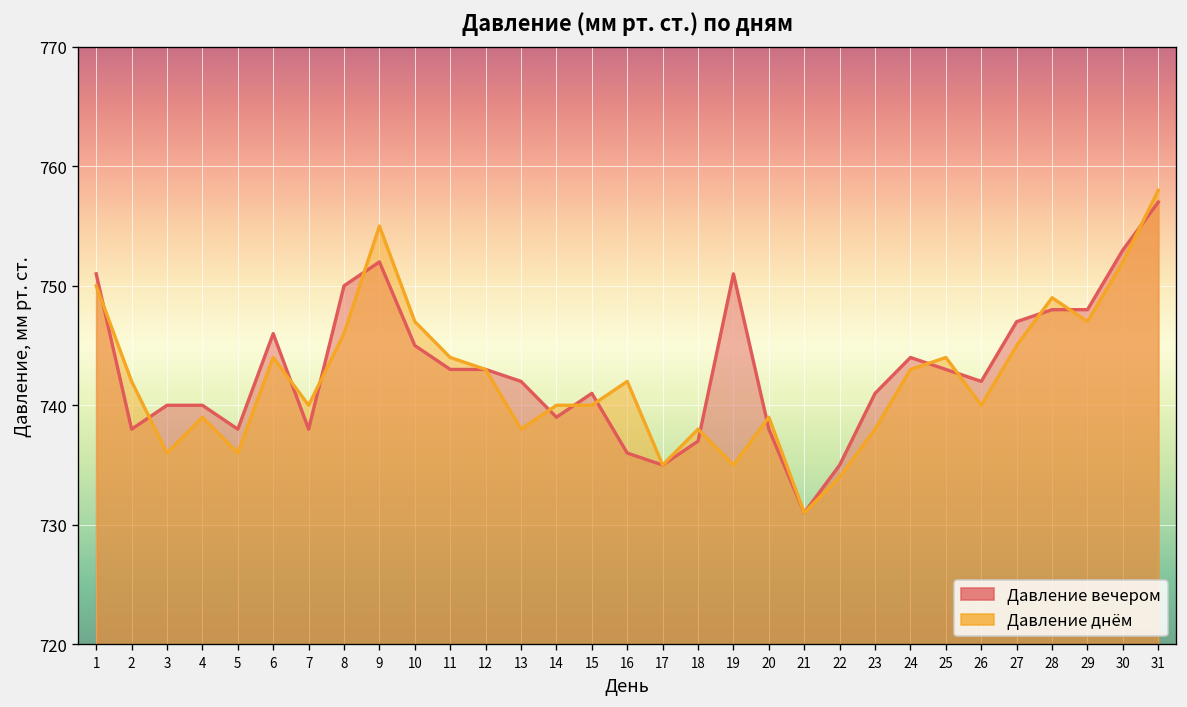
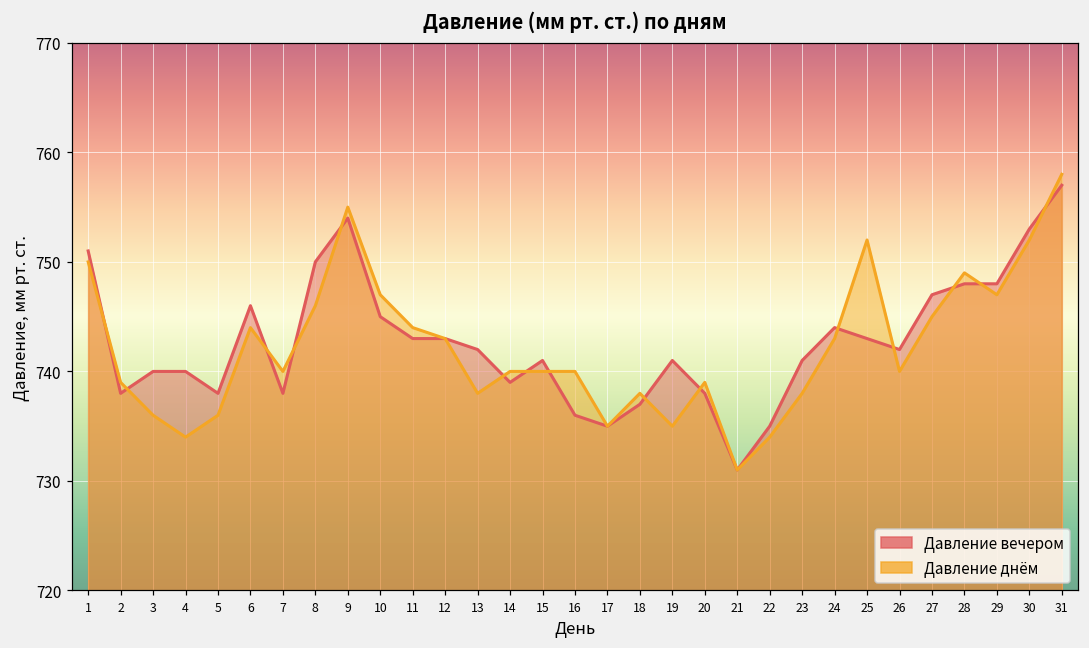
  {
    "Давление вечером": {
      "1": 751,
      "2": 738,
      "3": 740,
      "4": 740,
      "5": 738,
      "6": 746,
      "7": 738,
      "8": 750,
-     "9": 752,
+     "9": 754,
      "10": 745,
      "11": 743,
      "13": 742,
      "14": 739,
      "15": 741,
      "16": 736,
      "18": 737,
-     "19": 751,
+     "19": 741,
      "20": 738,
      "22": 735,
      "23": 741,
      "24": 744,
      "25": 743,
      "26": 742,
      "27": 747,
      "28": 748,
      "29": 748,
      "30": 753,
      "31": 757
    },
    "Давление днём": {
      "1": 750,
-     "2": 742,
+     "2": 739,
      "3": 736,
-     "4": 739,
+     "4": 734,
      "5": 736,
      "6": 744,
      "7": 740,
      "8": 746,
      "9": 755,
      "10": 747,
      "11": 744,
      "13": 738,
      "14": 740,
      "15": 740,
-     "16": 742,
+     "16": 740,
      "18": 738,
      "19": 735,
      "20": 739,
      "22": 734,
      "23": 738,
      "24": 743,
-     "25": 744,
+     "25": 752,
      "26": 740,
      "27": 745,
      "28": 749,
      "29": 747,
      "30": 752,
      "31": 758
    }
  }
